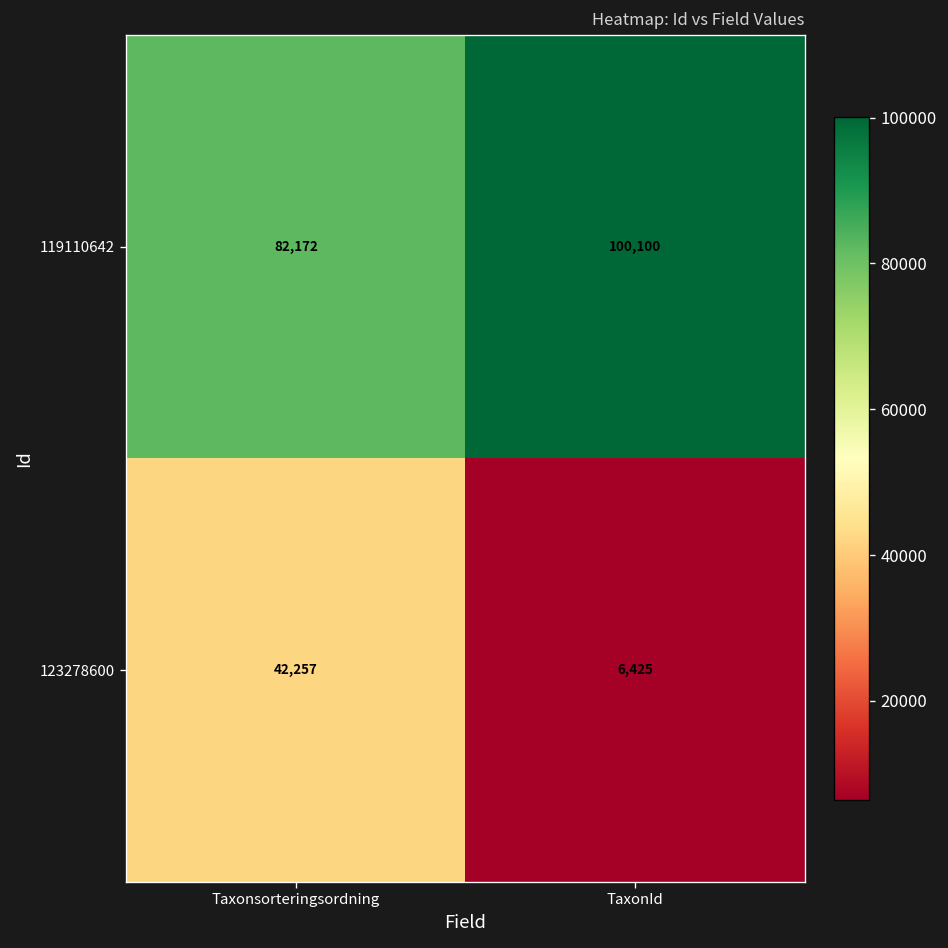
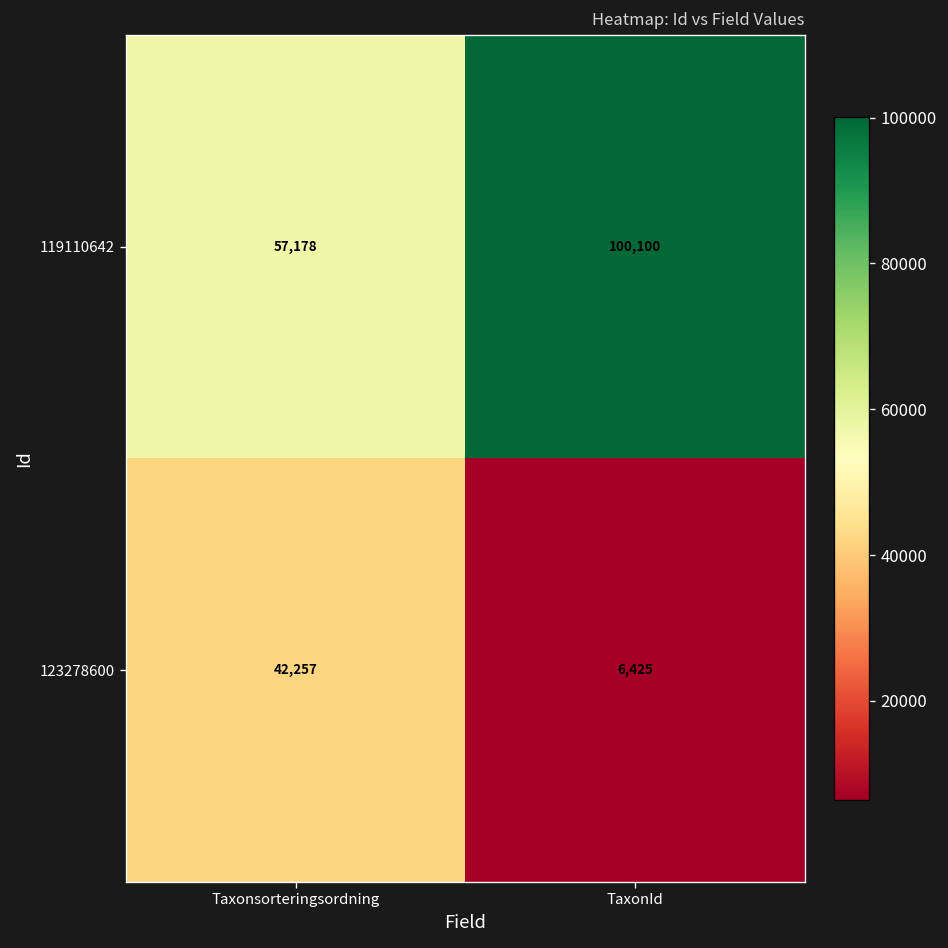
  {
    "119110642": {
-     "Taxonsorteringsordning": "82,172",
+     "Taxonsorteringsordning": "57,178",
      "TaxonId": "100,100"
    },
    "123278600": {
      "Taxonsorteringsordning": "42,257",
      "TaxonId": "6,425"
    }
  }
